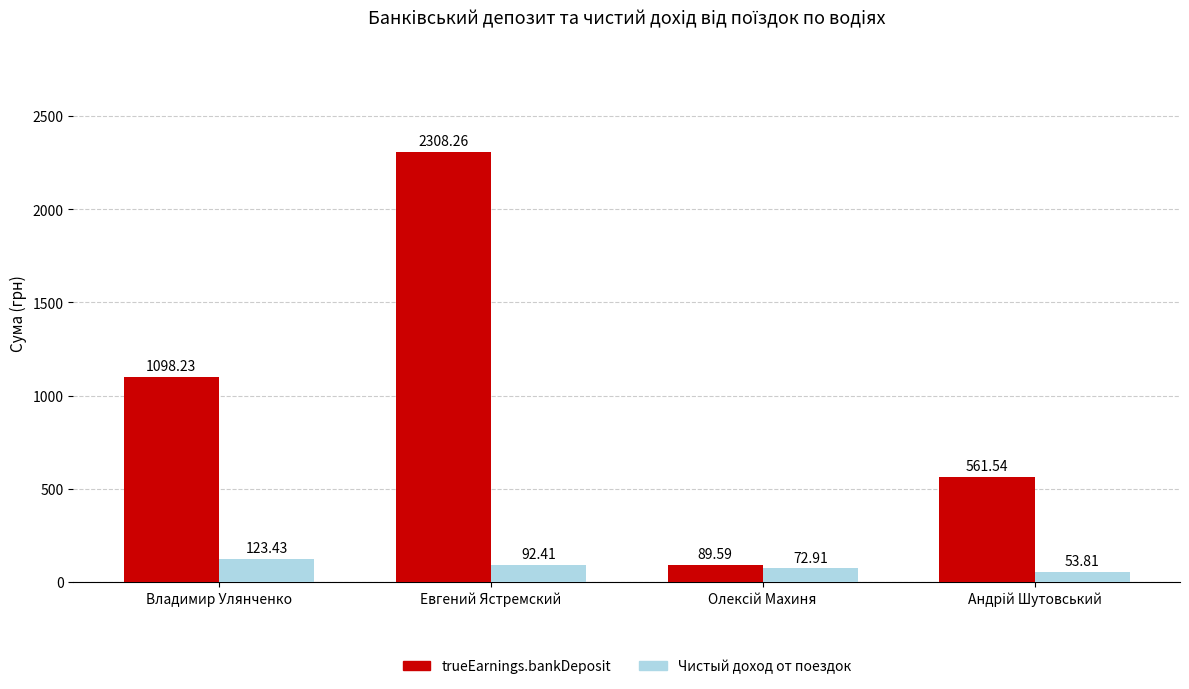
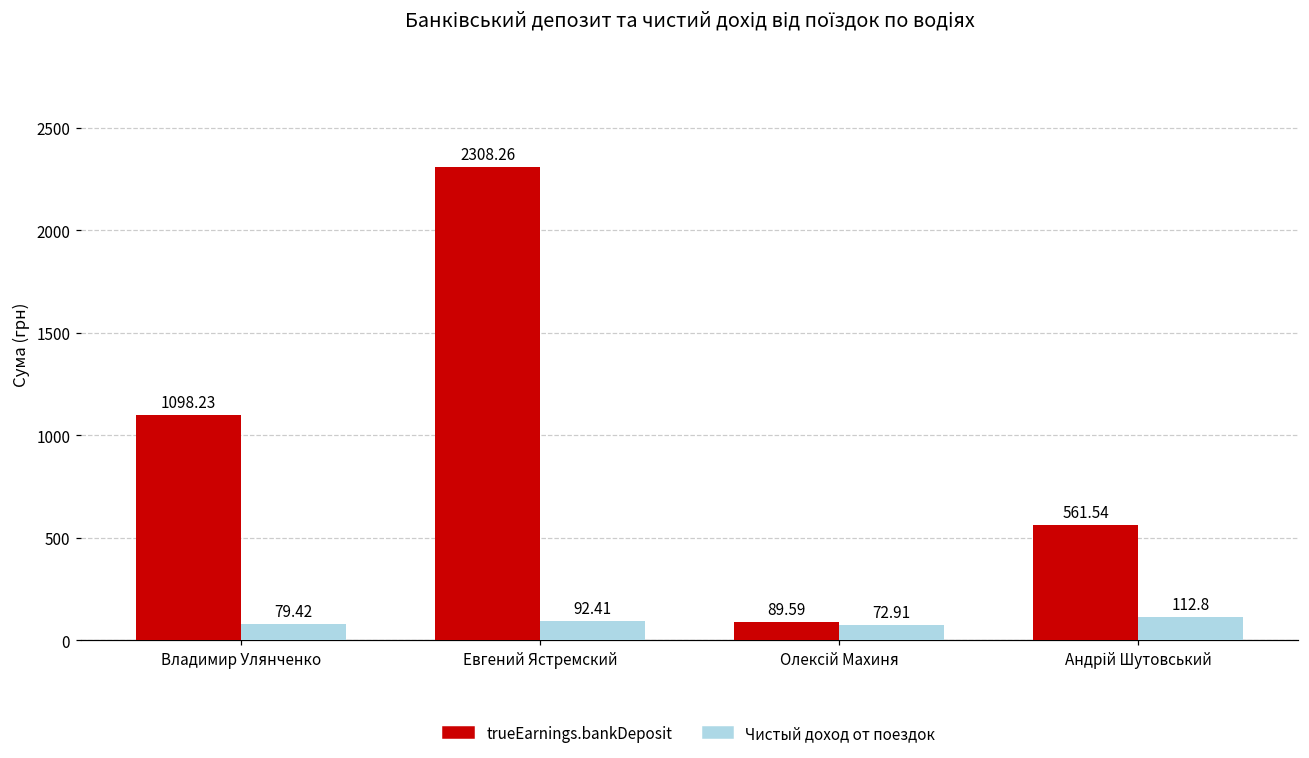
  {
    "trueEarnings.bankDeposit": {
      "Владимир Улянченко": 1098.23,
      "Евгений Ястремский": 2308.26,
      "Олексій Махиня": 89.59,
      "Андрій Шутовський": 561.54
    },
    "Чистый доход от поездок": {
-     "Владимир Улянченко": 123.43,
+     "Владимир Улянченко": 79.42,
      "Евгений Ястремский": 92.41,
      "Олексій Махиня": 72.91,
-     "Андрій Шутовський": 53.81
+     "Андрій Шутовський": 112.8
    }
  }
